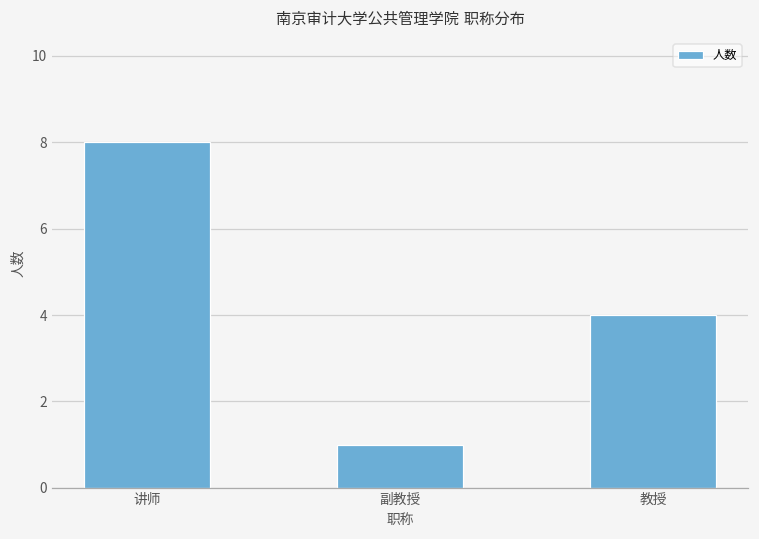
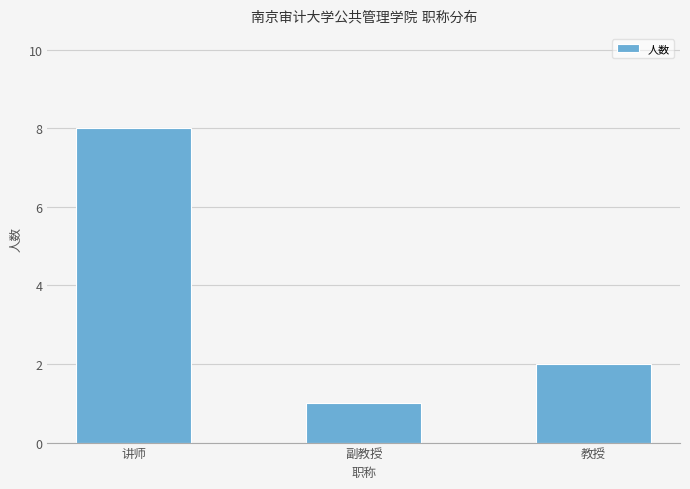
  {
    "讲师": 8,
    "副教授": 1,
-   "教授": 4
+   "教授": 2
  }
